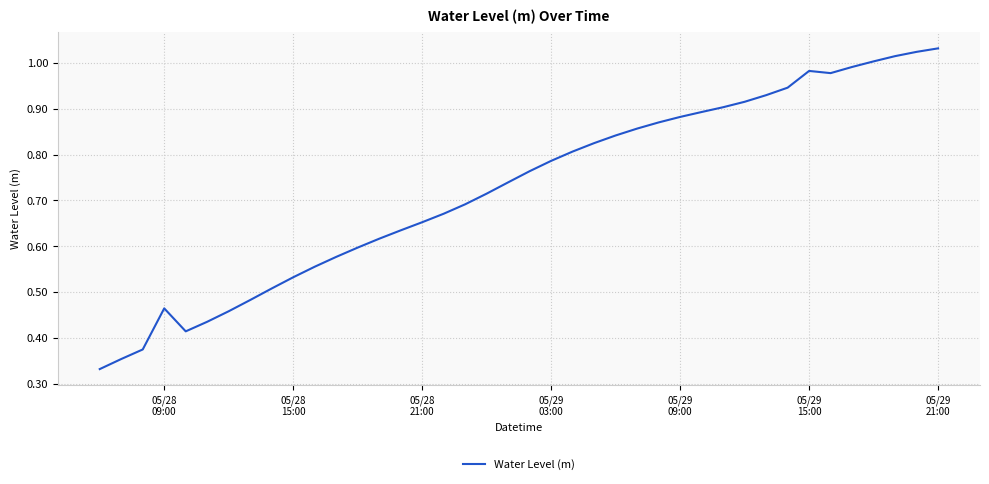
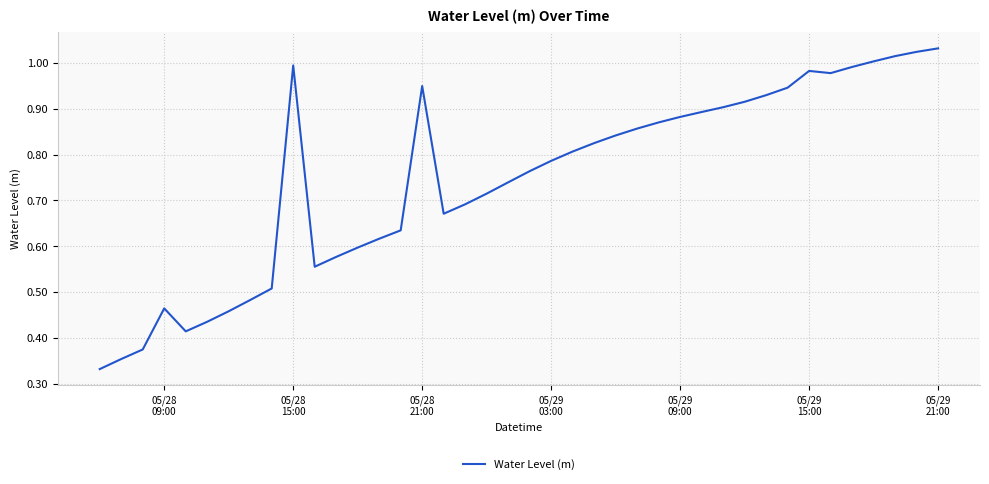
  {
    "05/28 09:00": 0.46,
-   "05/28 15:00": 0.53,
-   "05/28 21:00": 0.65,
+   "05/28 15:00": 0.99,
+   "05/28 21:00": 0.95,
    "05/29 03:00": 0.79,
    "05/29 09:00": 0.88,
    "05/29 15:00": 0.98,
    "05/29 21:00": 1.03
  }
